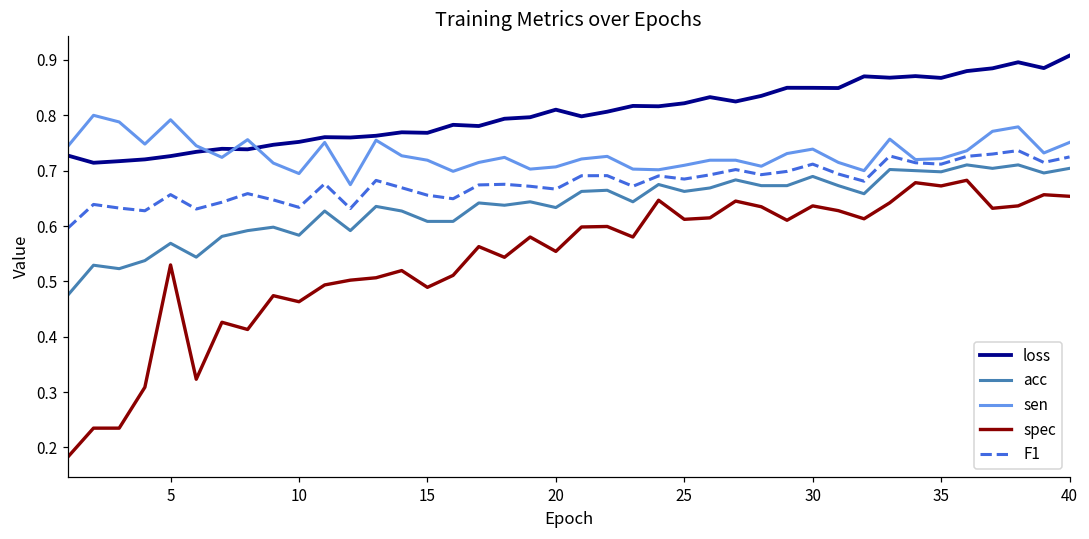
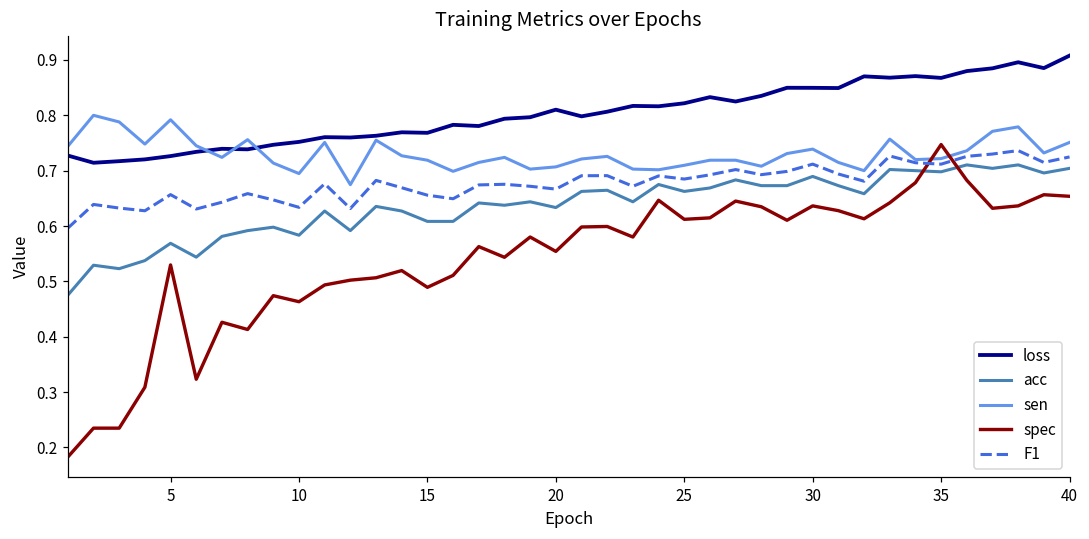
  {
    "loss": {
      "5": 0.73,
      "10": 0.75,
      "15": 0.77,
      "20": 0.81,
      "25": 0.82,
      "30": 0.85,
      "35": 0.87,
      "40": 0.91
    },
    "spec": {
      "5": 0.53,
      "10": 0.46,
      "15": 0.49,
      "20": 0.55,
      "25": 0.61,
      "30": 0.64,
-     "35": 0.67,
+     "35": 0.75,
      "40": 0.65
    }
  }
